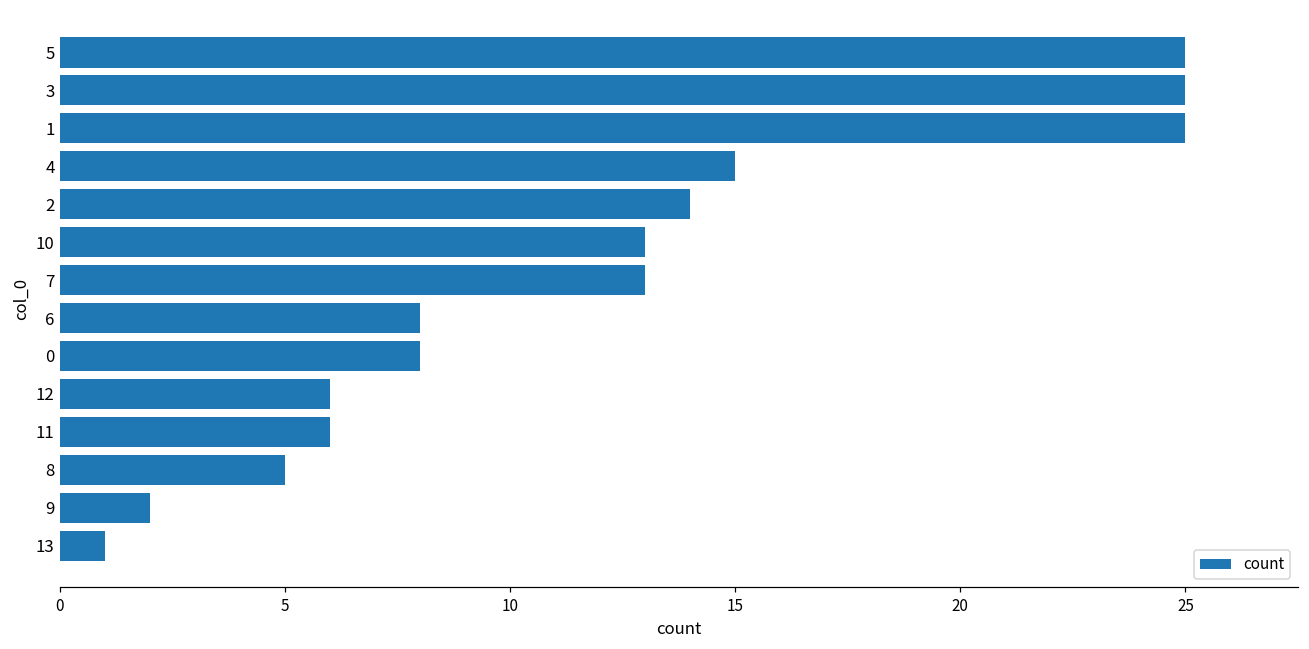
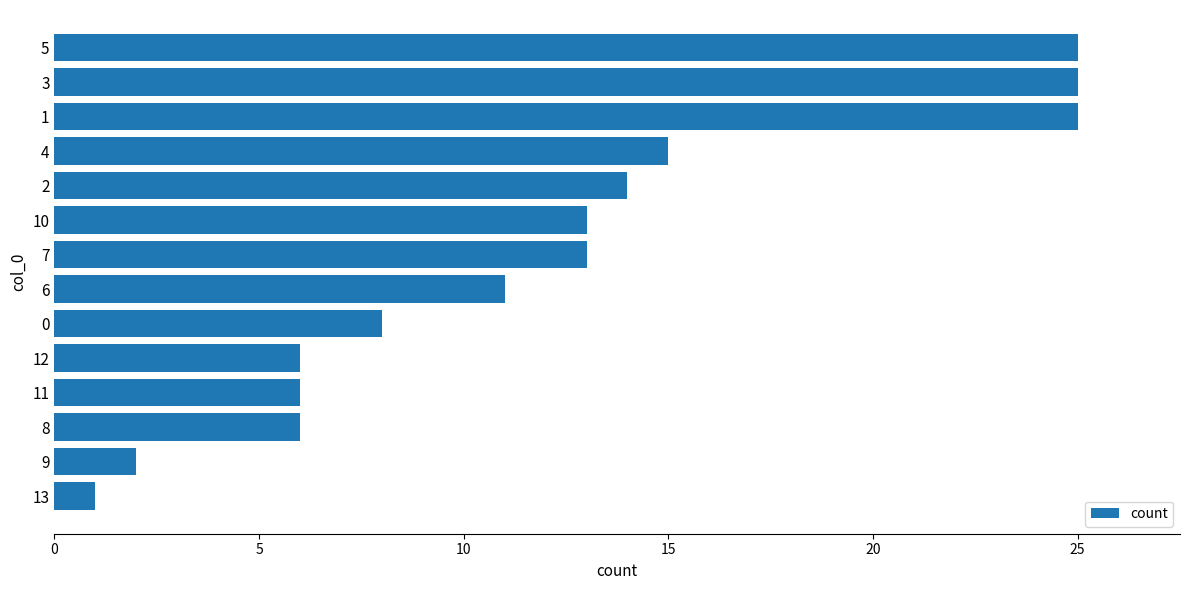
  {
    "5": 25,
    "3": 25,
    "1": 25,
    "4": 15,
    "2": 14,
    "10": 13,
    "7": 13,
-   "6": 8,
+   "6": 11,
    "0": 8,
    "12": 6,
    "11": 6,
-   "8": 5,
+   "8": 6,
    "9": 2,
    "13": 1
  }
